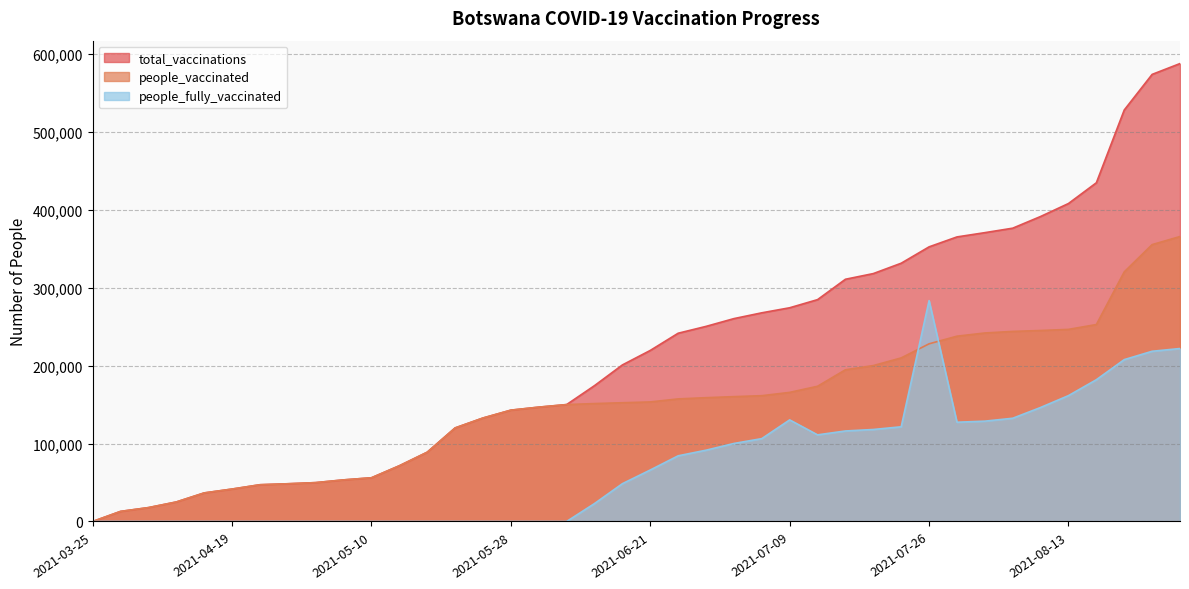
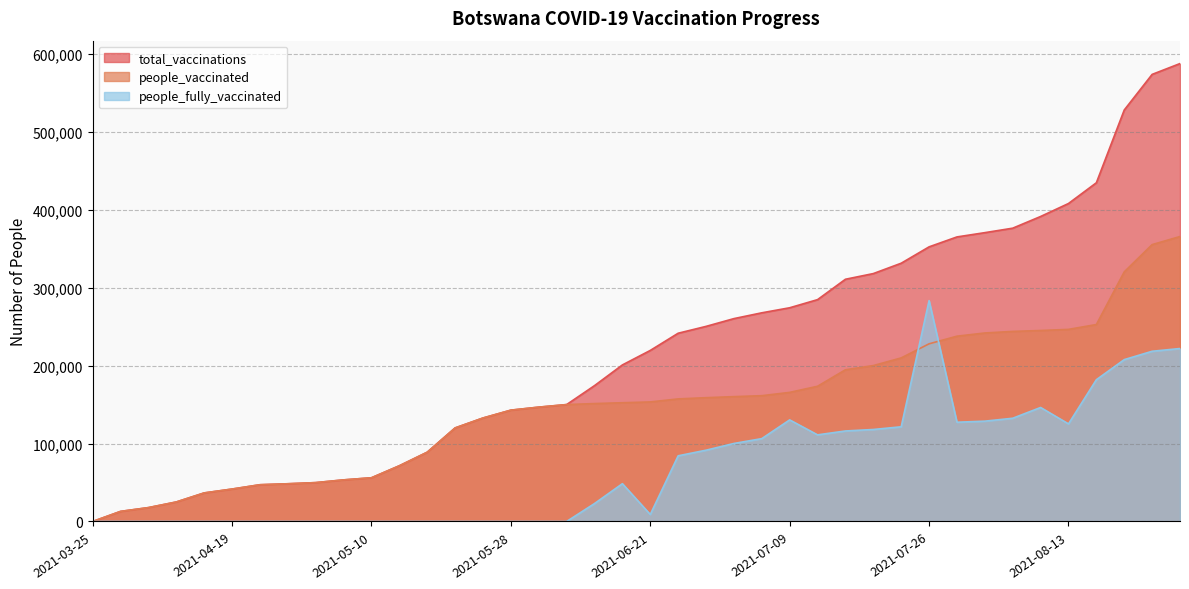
  {
    "people_fully_vaccinated": {
      "2021-04-19": "0",
      "2021-05-10": "0",
      "2021-05-28": "0",
-     "2021-06-21": "70,000",
+     "2021-06-21": "10,000",
      "2021-07-09": "130,000",
      "2021-07-26": "280,000",
-     "2021-08-13": "160,000"
+     "2021-08-13": "130,000"
    }
  }
